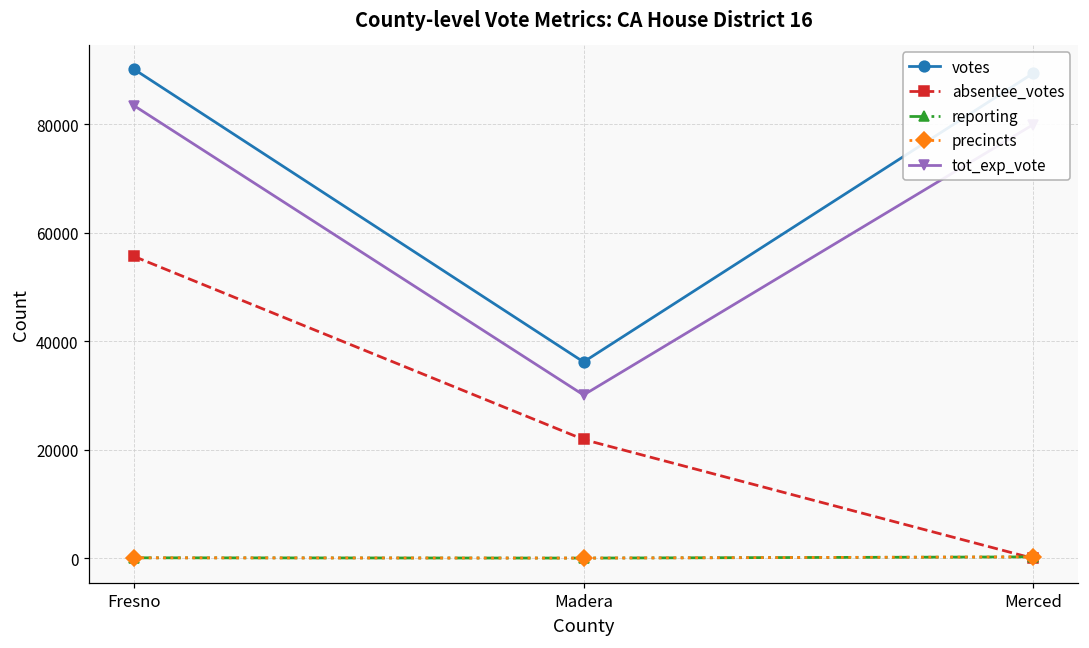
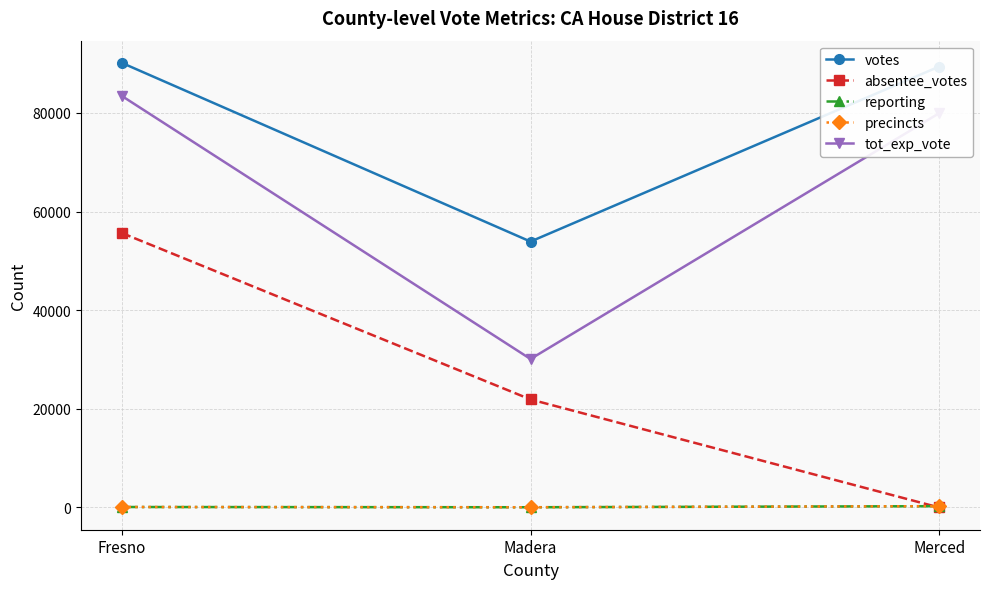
  {
    "votes": {
      "Fresno": 90000,
-     "Madera": 36000
+     "Madera": 54000
    },
    "absentee_votes": {
      "Fresno": 56000,
      "Madera": 22000
    },
    "precincts": {
      "Fresno": 0,
      "Madera": 0
    },
    "tot_exp_vote": {
      "Fresno": 83000,
      "Madera": 30000
    }
  }
